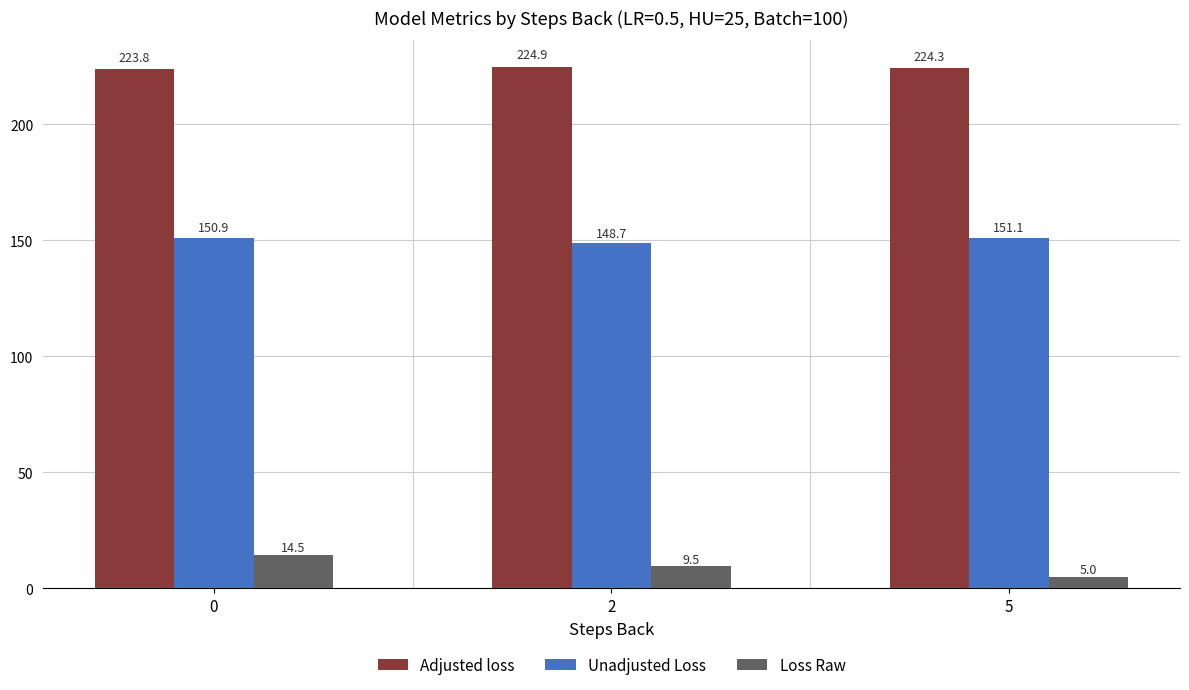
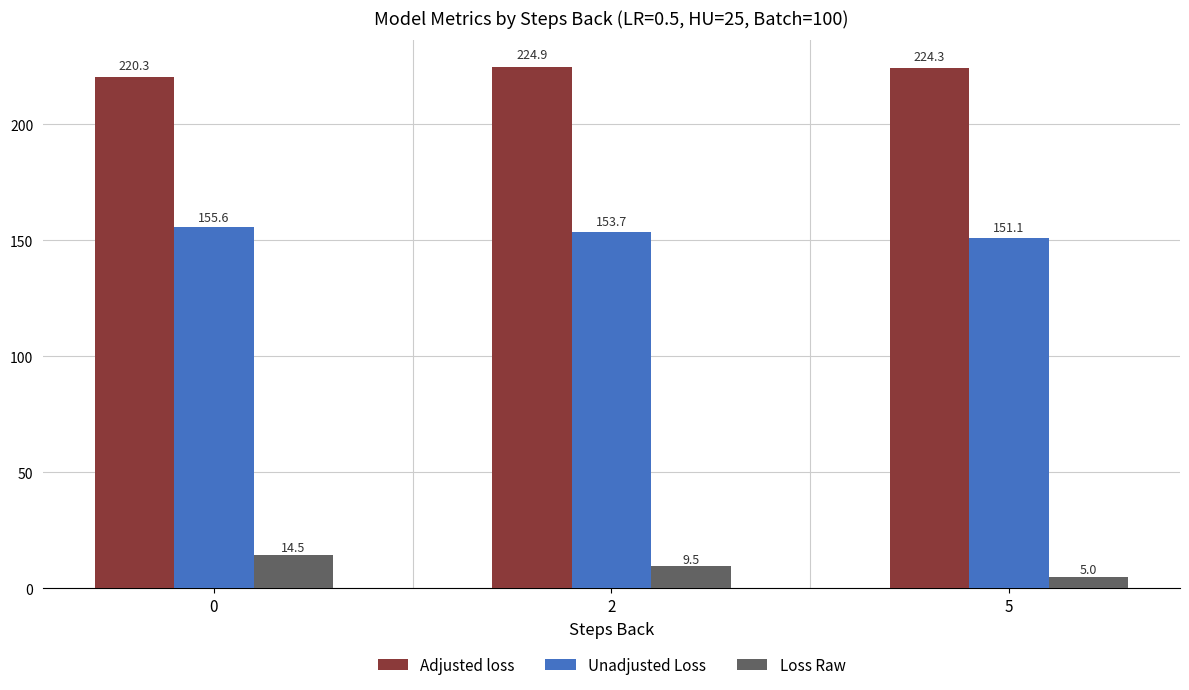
  {
    "Adjusted loss": {
-     "0": 223.8,
+     "0": 220.3,
      "2": 224.9,
      "5": 224.3
    },
    "Unadjusted Loss": {
-     "0": 150.9,
-     "2": 148.7,
+     "0": 155.6,
+     "2": 153.7,
      "5": 151.1
    },
    "Loss Raw": {
      "0": 14.5,
      "2": 9.5,
      "5": 5.0
    }
  }
